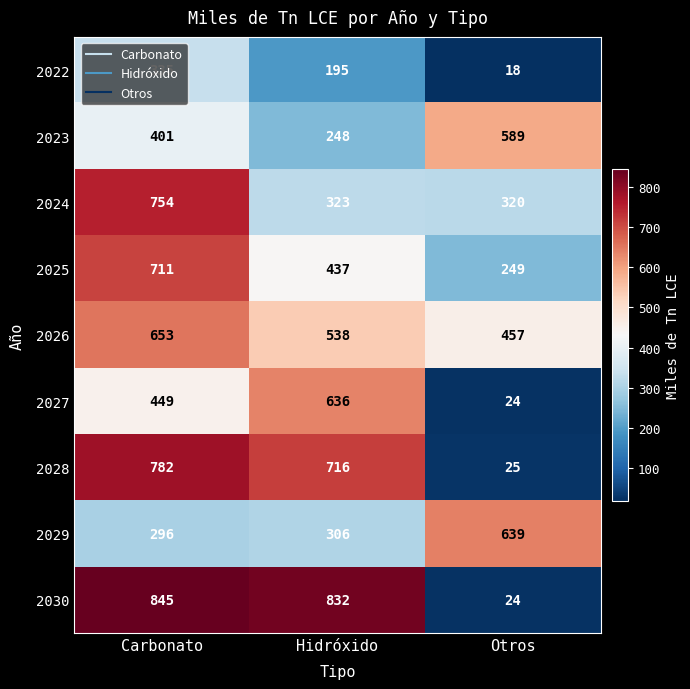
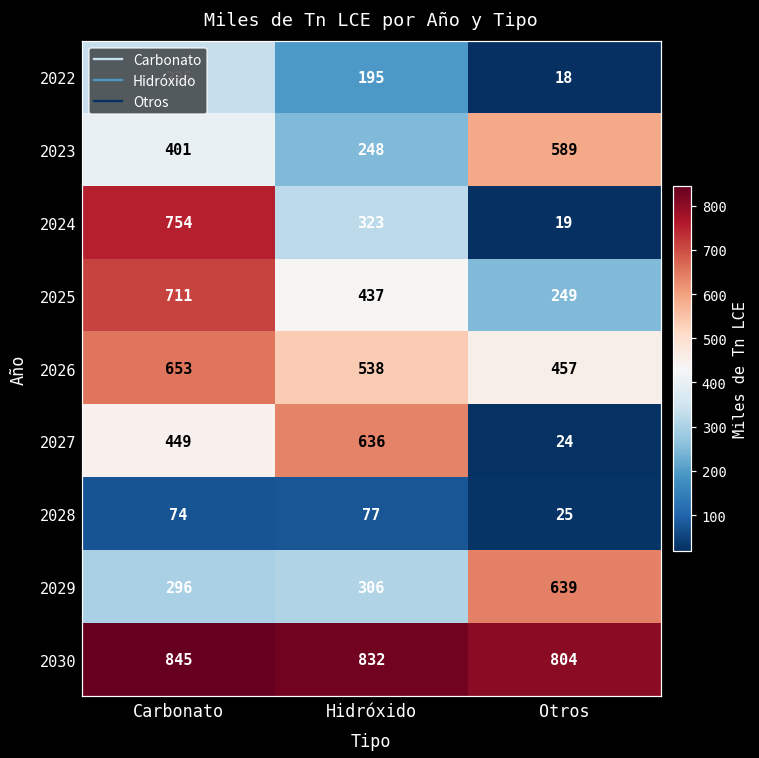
  {
    "2022": {
      "Hidróxido": 195,
      "Otros": 18
    },
    "2023": {
      "Carbonato": 401,
      "Hidróxido": 248,
      "Otros": 589
    },
    "2024": {
      "Carbonato": 754,
      "Hidróxido": 323,
-     "Otros": 320
+     "Otros": 19
    },
    "2025": {
      "Carbonato": 711,
      "Hidróxido": 437,
      "Otros": 249
    },
    "2026": {
      "Carbonato": 653,
      "Hidróxido": 538,
      "Otros": 457
    },
    "2027": {
      "Carbonato": 449,
      "Hidróxido": 636,
      "Otros": 24
    },
    "2028": {
-     "Carbonato": 782,
-     "Hidróxido": 716,
+     "Carbonato": 74,
+     "Hidróxido": 77,
      "Otros": 25
    },
    "2029": {
      "Carbonato": 296,
      "Hidróxido": 306,
      "Otros": 639
    },
    "2030": {
      "Carbonato": 845,
      "Hidróxido": 832,
-     "Otros": 24
+     "Otros": 804
    }
  }
